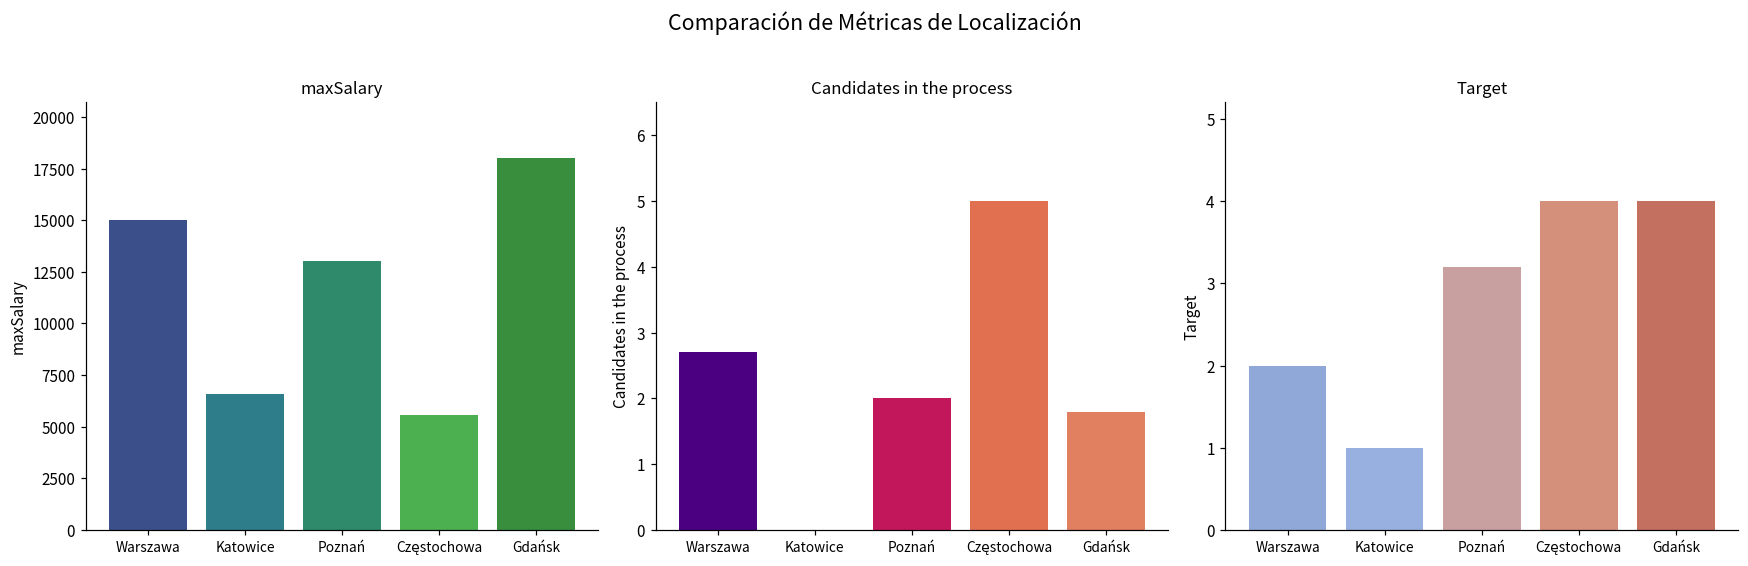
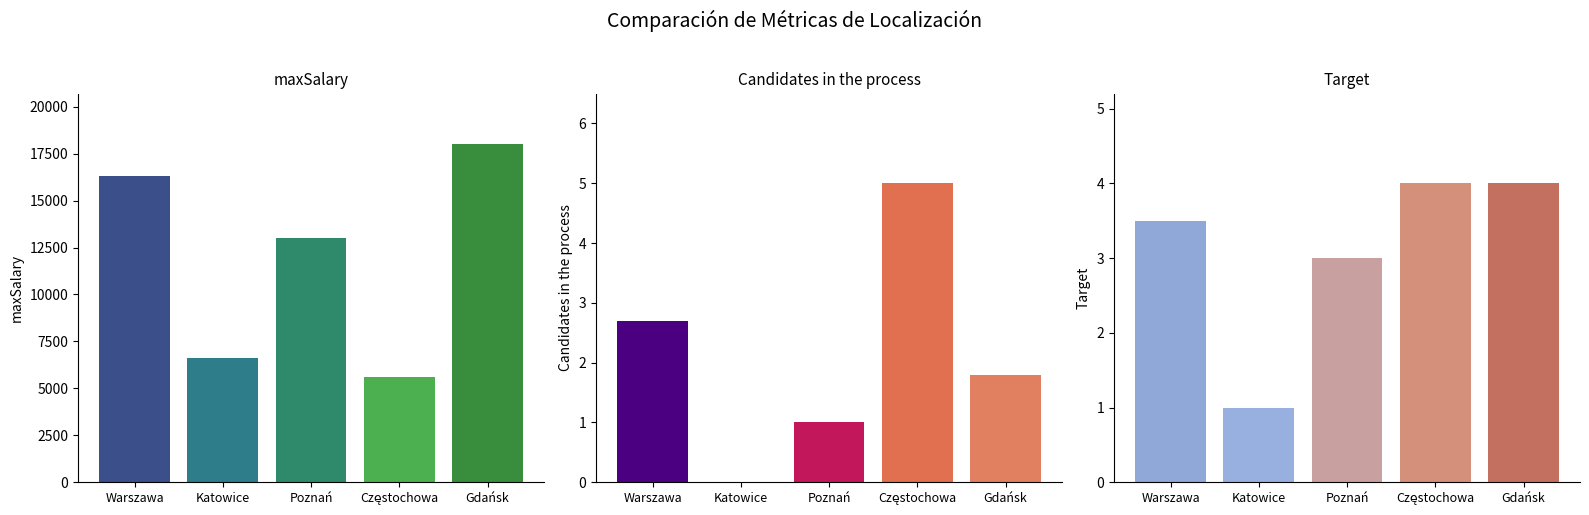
  {
    "maxSalary": {
-     "Warszawa": 15000,
+     "Warszawa": 16300,
      "Katowice": 6600,
      "Poznań": 13000,
      "Częstochowa": 5600,
      "Gdańsk": 18000
    },
    "Candidates in the process": {
      "Warszawa": 2.7,
      "Katowice": 0,
-     "Poznań": 2,
+     "Poznań": 1,
      "Częstochowa": 5,
      "Gdańsk": 1.8
    },
    "Target": {
-     "Warszawa": 2.0,
+     "Warszawa": 3.5,
      "Katowice": 1.0,
-     "Poznań": 3.2,
+     "Poznań": 3.0,
      "Częstochowa": 4.0,
      "Gdańsk": 4.0
    }
  }
